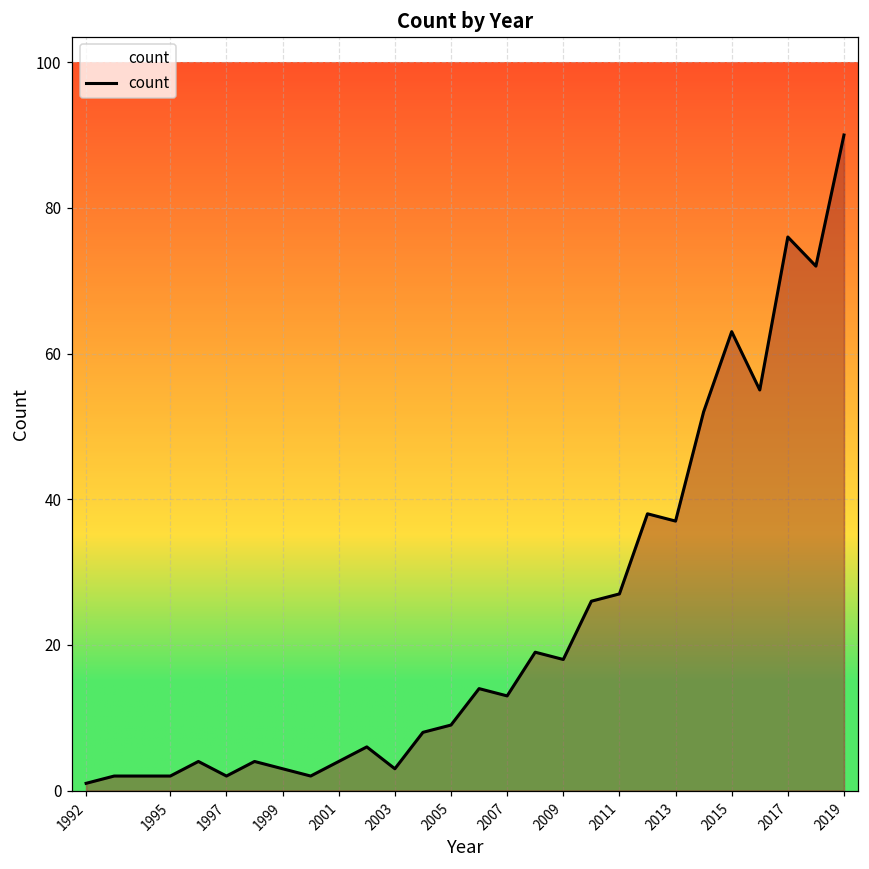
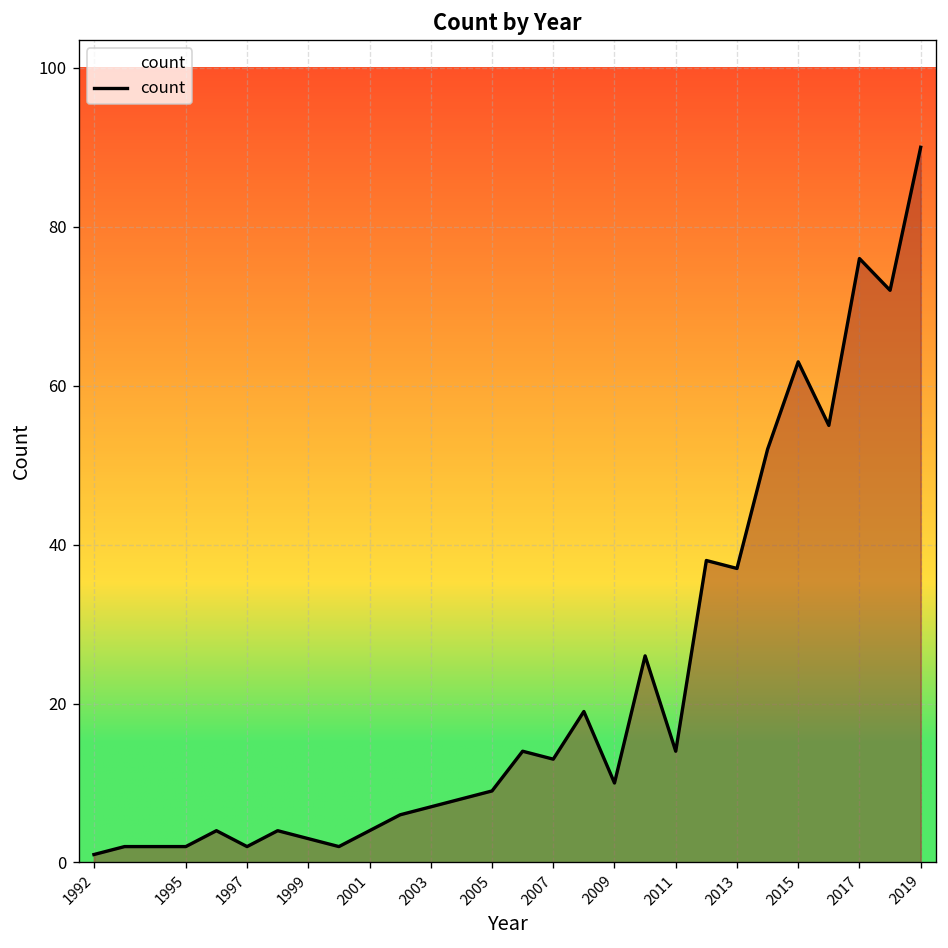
  {
    "1992": 1,
    "1995": 2,
    "1997": 2,
    "1999": 3,
    "2001": 4,
-   "2003": 3,
+   "2003": 7,
    "2005": 9,
    "2007": 13,
-   "2009": 18,
-   "2011": 27,
+   "2009": 10,
+   "2011": 14,
    "2013": 37,
    "2015": 63,
    "2017": 76,
    "2019": 90
  }
